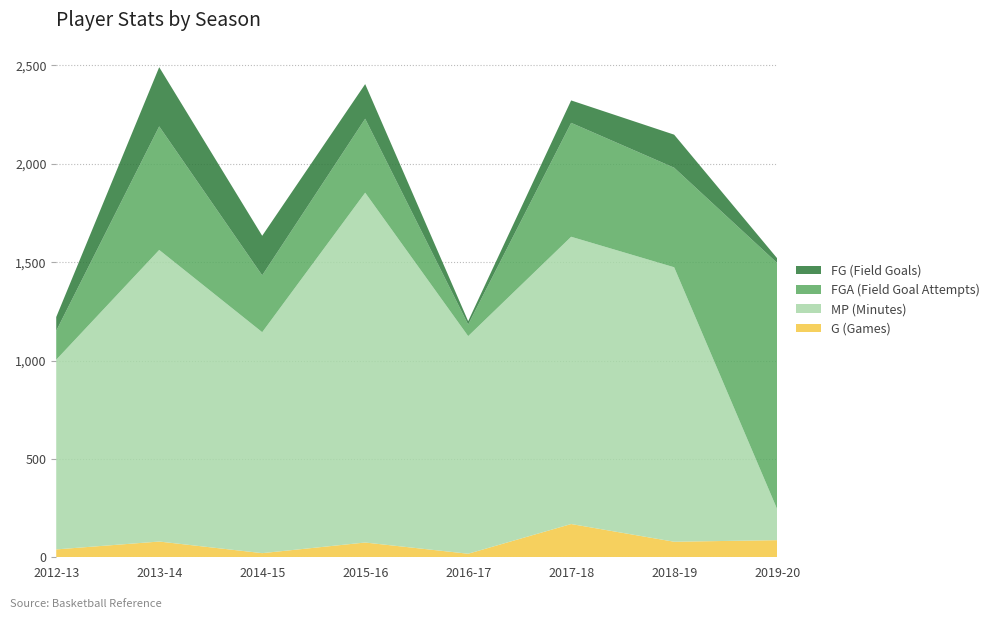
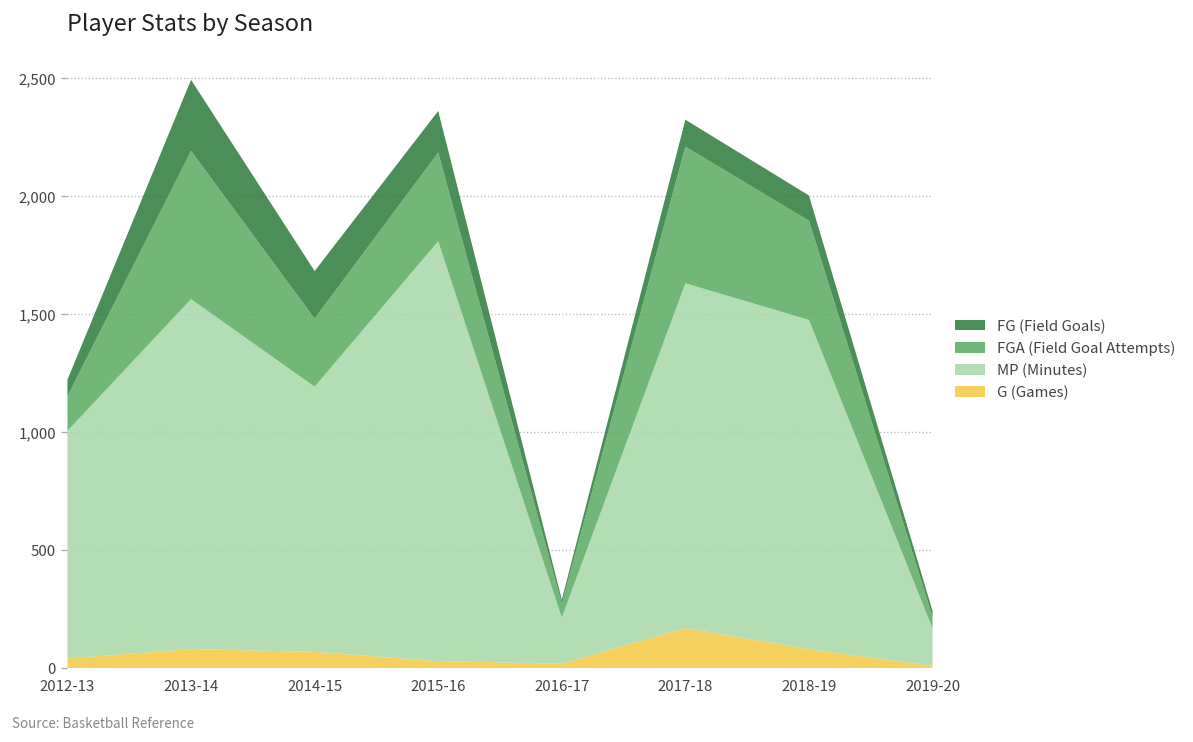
  {
    "G (Games)": {
      "2012-13": "40",
      "2013-14": "80",
-     "2014-15": "20",
-     "2015-16": "80",
+     "2014-15": "70",
+     "2015-16": "30",
      "2016-17": "20",
      "2017-18": "170",
      "2018-19": "80",
-     "2019-20": "90"
+     "2019-20": "10"
    },
    "MP (Minutes)": {
      "2012-13": "960",
      "2013-14": "1,480",
      "2014-15": "1,120",
      "2015-16": "1,780",
-     "2016-17": "1,110",
+     "2016-17": "200",
      "2017-18": "1,460",
      "2018-19": "1,400",
      "2019-20": "160"
    },
    "FGA (Field Goal Attempts)": {
      "2012-13": "150",
      "2013-14": "630",
      "2014-15": "290",
      "2015-16": "380",
      "2016-17": "60",
      "2017-18": "580",
-     "2018-19": "510",
-     "2019-20": "1,250"
+     "2018-19": "420",
+     "2019-20": "50"
    },
    "FG (Field Goals)": {
      "2012-13": "70",
      "2013-14": "300",
      "2014-15": "200",
      "2015-16": "180",
      "2016-17": "20",
      "2017-18": "110",
-     "2018-19": "170",
+     "2018-19": "110",
      "2019-20": "20"
    }
  }
